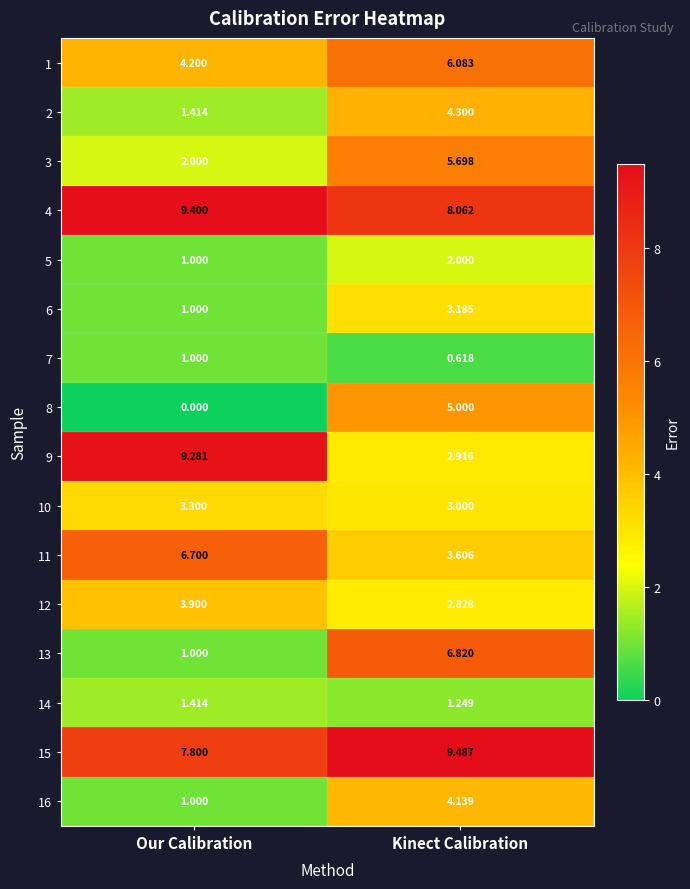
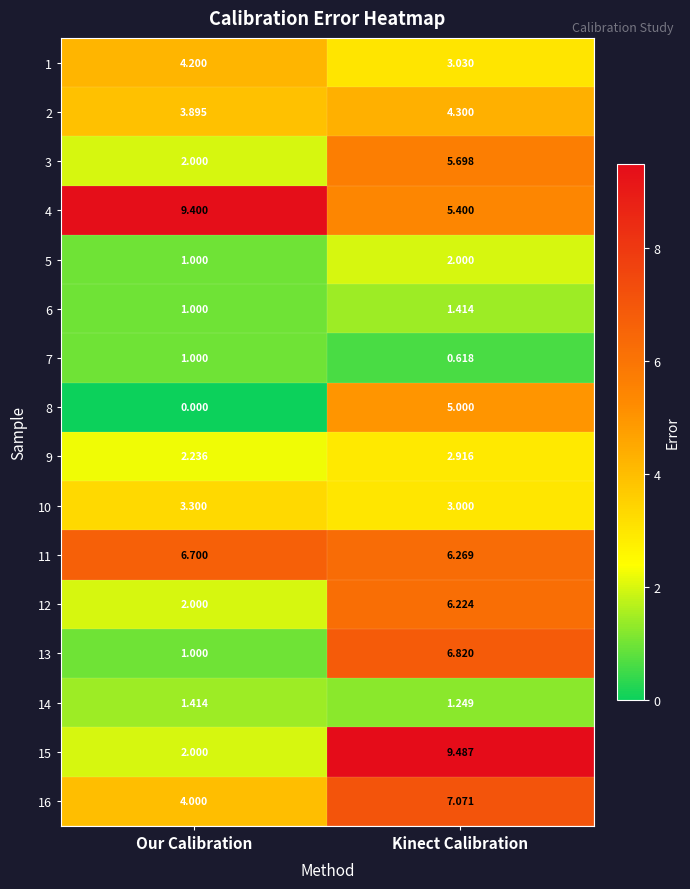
  {
    "1": {
      "Our Calibration": 4.200,
-     "Kinect Calibration": 6.083
+     "Kinect Calibration": 3.030
    },
    "2": {
-     "Our Calibration": 1.414,
+     "Our Calibration": 3.895,
      "Kinect Calibration": 4.300
    },
    "3": {
      "Our Calibration": 2.000,
      "Kinect Calibration": 5.698
    },
    "4": {
      "Our Calibration": 9.400,
-     "Kinect Calibration": 8.062
+     "Kinect Calibration": 5.400
    },
    "5": {
      "Our Calibration": 1.000,
      "Kinect Calibration": 2.000
    },
    "6": {
      "Our Calibration": 1.000,
-     "Kinect Calibration": 3.185
+     "Kinect Calibration": 1.414
    },
    "7": {
      "Our Calibration": 1.000,
      "Kinect Calibration": 0.618
    },
    "8": {
      "Our Calibration": 0.000,
      "Kinect Calibration": 5.000
    },
    "9": {
-     "Our Calibration": 9.281,
+     "Our Calibration": 2.236,
      "Kinect Calibration": 2.916
    },
    "10": {
      "Our Calibration": 3.300,
      "Kinect Calibration": 3.000
    },
    "11": {
      "Our Calibration": 6.700,
-     "Kinect Calibration": 3.606
+     "Kinect Calibration": 6.269
    },
    "12": {
-     "Our Calibration": 3.900,
-     "Kinect Calibration": 2.828
+     "Our Calibration": 2.000,
+     "Kinect Calibration": 6.224
    },
    "13": {
      "Our Calibration": 1.000,
      "Kinect Calibration": 6.820
    },
    "14": {
      "Our Calibration": 1.414,
      "Kinect Calibration": 1.249
    },
    "15": {
-     "Our Calibration": 7.800,
+     "Our Calibration": 2.000,
      "Kinect Calibration": 9.487
    },
    "16": {
-     "Our Calibration": 1.000,
-     "Kinect Calibration": 4.139
+     "Our Calibration": 4.000,
+     "Kinect Calibration": 7.071
    }
  }
